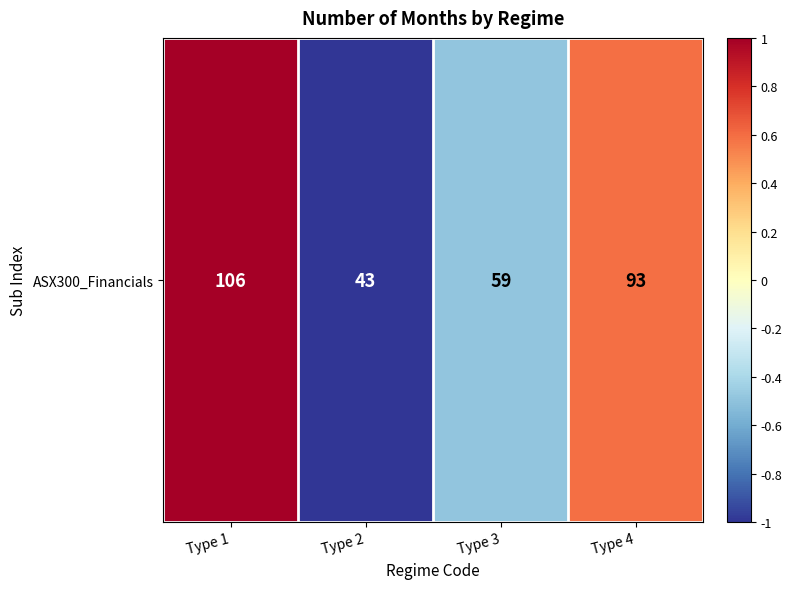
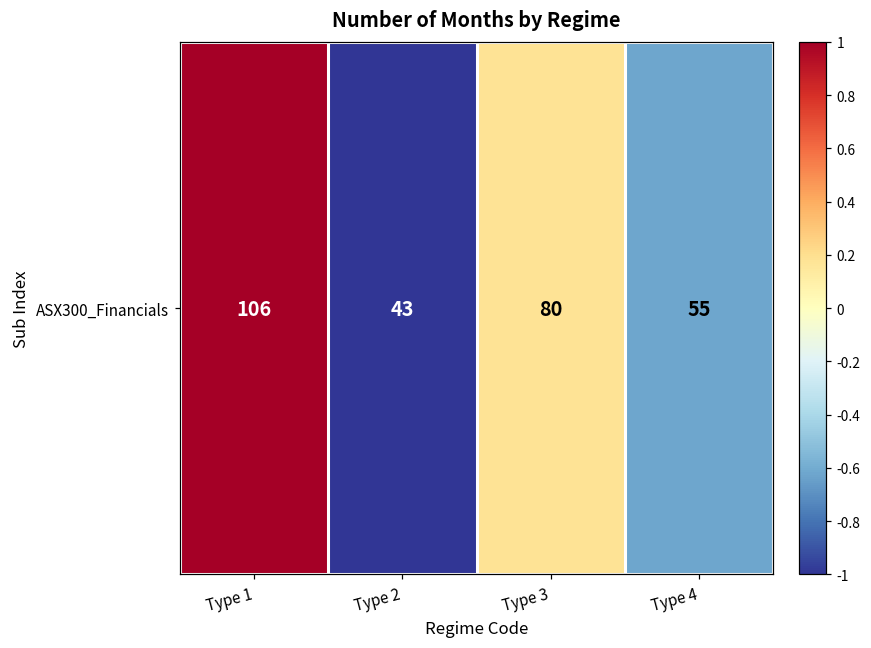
  {
    "ASX300_Financials": {
      "Type 1": 106,
      "Type 2": 43,
-     "Type 3": 59,
-     "Type 4": 93
+     "Type 3": 80,
+     "Type 4": 55
    }
  }
